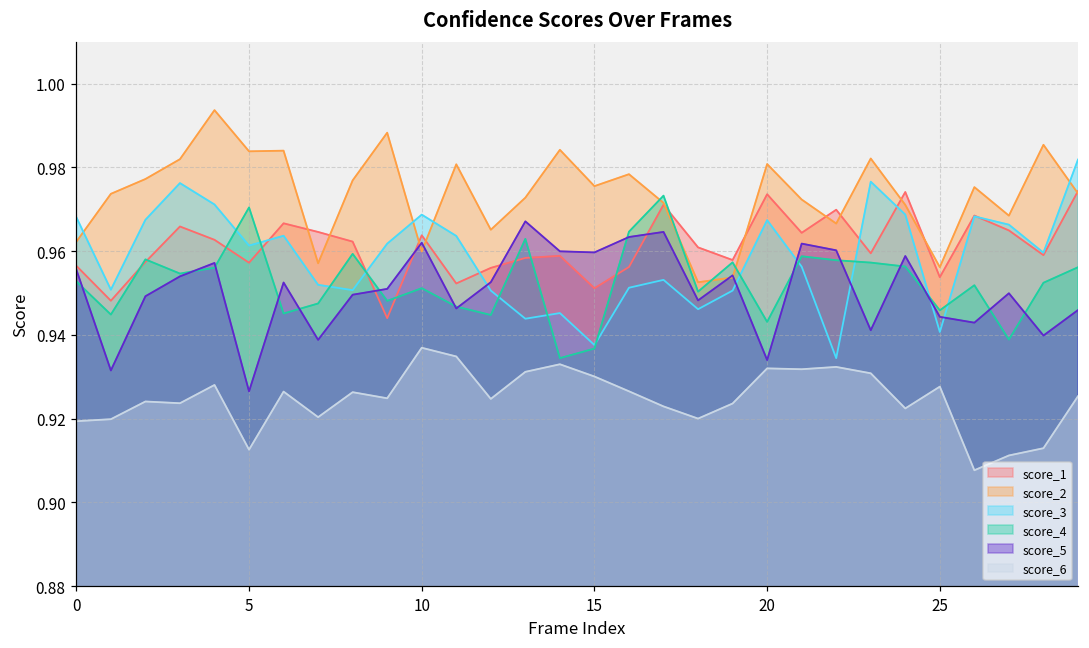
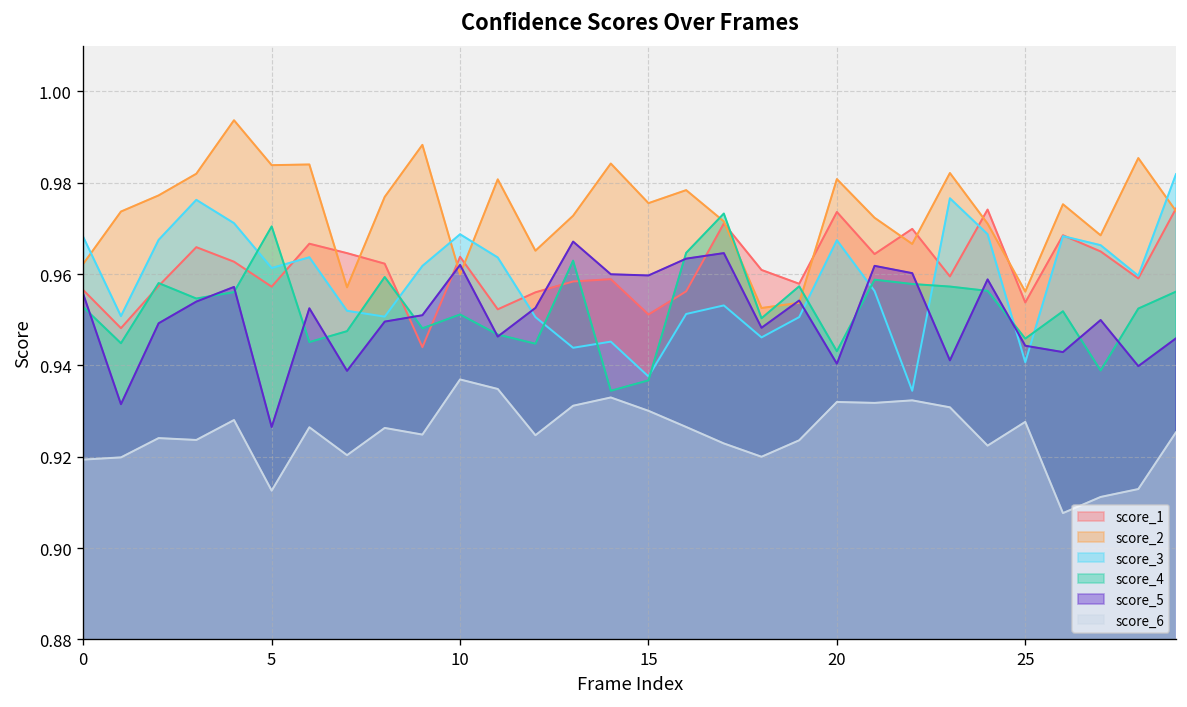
  {
    "score_3": {
      "0": 0.968,
      "5": 0.961,
      "10": 0.969,
      "15": 0.938,
      "20": 0.967,
      "25": 0.941
    },
    "score_4": {
      "0": 0.953,
      "5": 0.970,
      "10": 0.951,
      "15": 0.937,
      "20": 0.943,
      "25": 0.946
    },
    "score_5": {
      "0": 0.956,
      "5": 0.927,
      "10": 0.962,
      "15": 0.960,
-     "20": 0.934,
+     "20": 0.940,
      "25": 0.944
    },
    "score_6": {
      "0": 0.919,
      "5": 0.913,
      "10": 0.937,
      "15": 0.930,
      "20": 0.932,
      "25": 0.928
    }
  }
